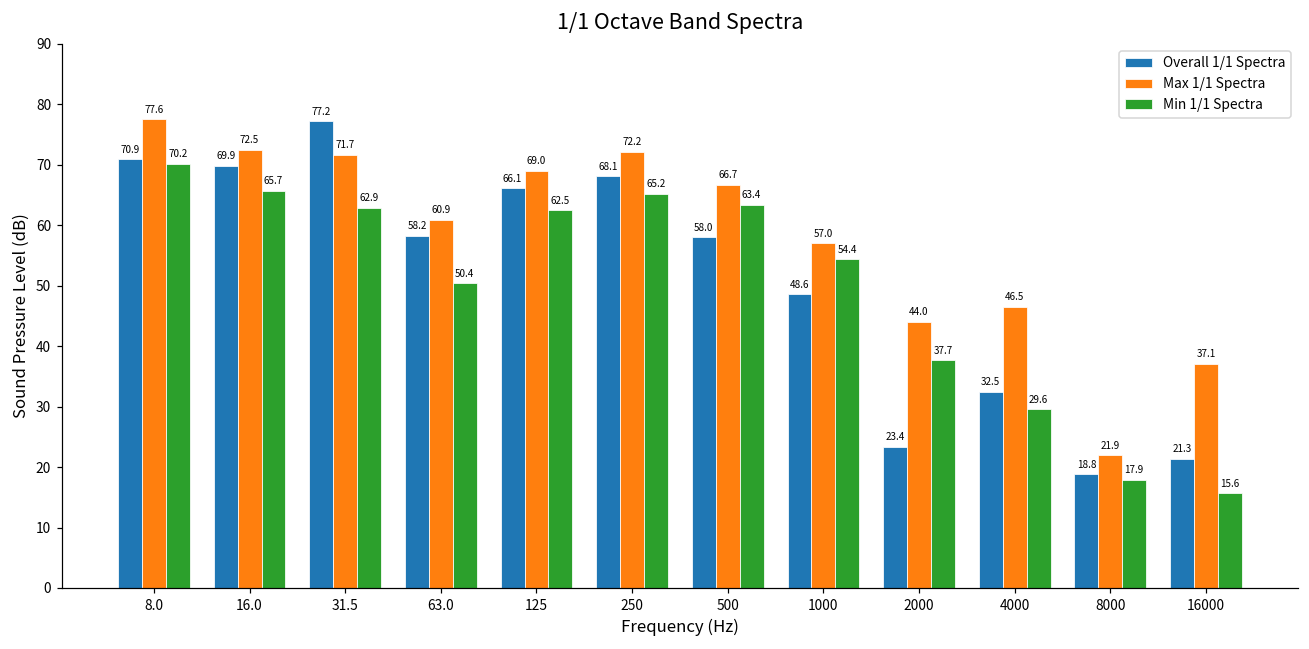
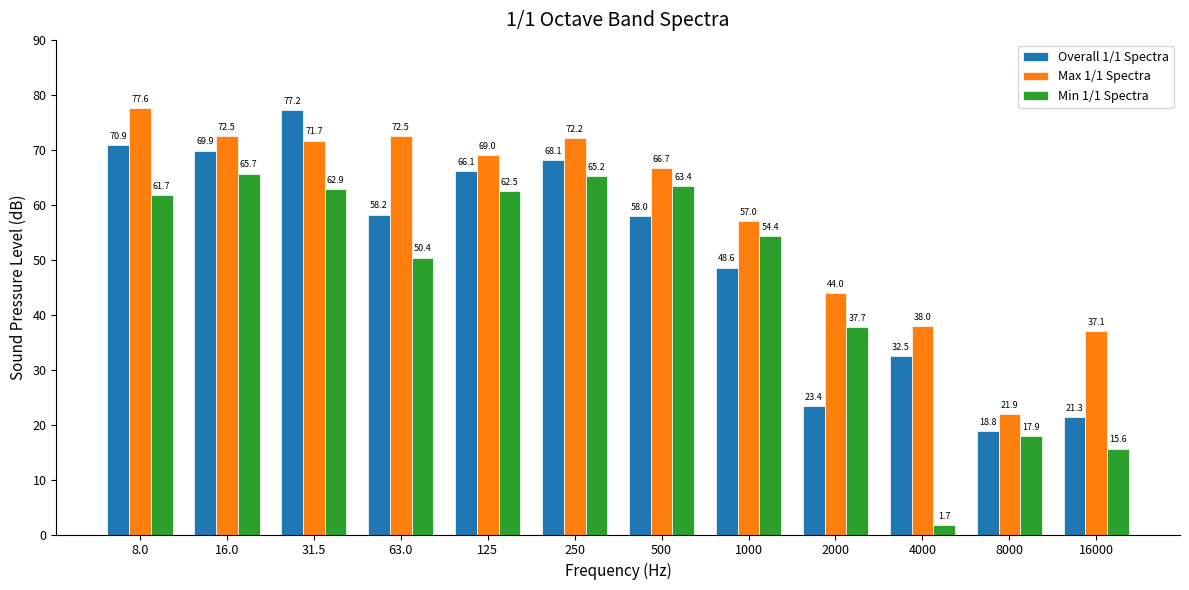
  {
    "Overall 1/1 Spectra": {
      "8.0": 70.9,
      "16.0": 69.9,
      "31.5": 77.2,
      "63.0": 58.2,
      "125": 66.1,
      "250": 68.1,
      "500": 58.0,
      "1000": 48.6,
      "2000": 23.4,
      "4000": 32.5,
      "8000": 18.8,
      "16000": 21.3
    },
    "Max 1/1 Spectra": {
      "8.0": 77.6,
      "16.0": 72.5,
      "31.5": 71.7,
-     "63.0": 60.9,
+     "63.0": 72.5,
      "125": 69.0,
      "250": 72.2,
      "500": 66.7,
      "1000": 57.0,
      "2000": 44.0,
-     "4000": 46.5,
+     "4000": 38.0,
      "8000": 21.9,
      "16000": 37.1
    },
    "Min 1/1 Spectra": {
-     "8.0": 70.2,
+     "8.0": 61.7,
      "16.0": 65.7,
      "31.5": 62.9,
      "63.0": 50.4,
      "125": 62.5,
      "250": 65.2,
      "500": 63.4,
      "1000": 54.4,
      "2000": 37.7,
-     "4000": 29.6,
+     "4000": 1.7,
      "8000": 17.9,
      "16000": 15.6
    }
  }
